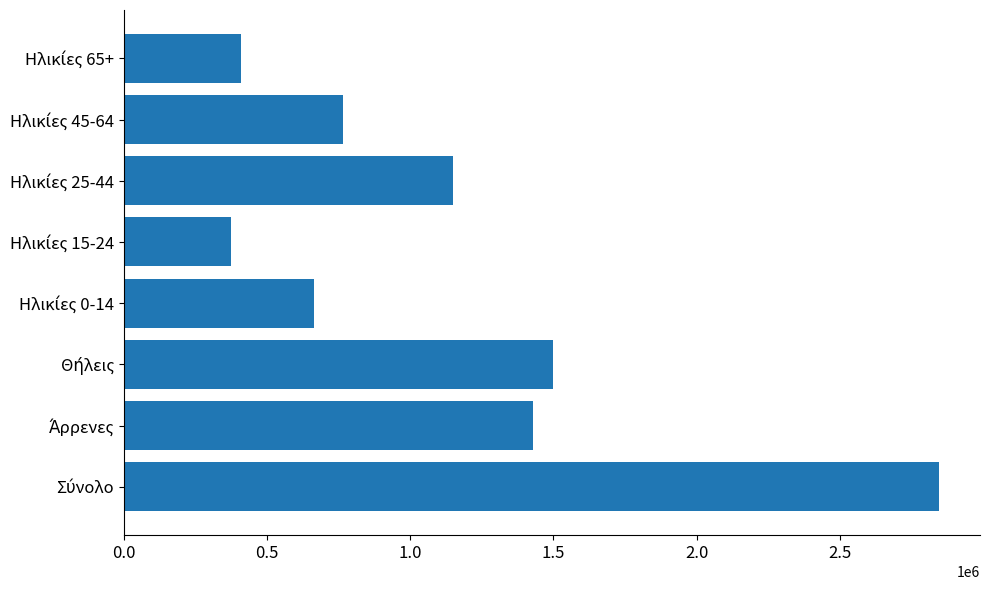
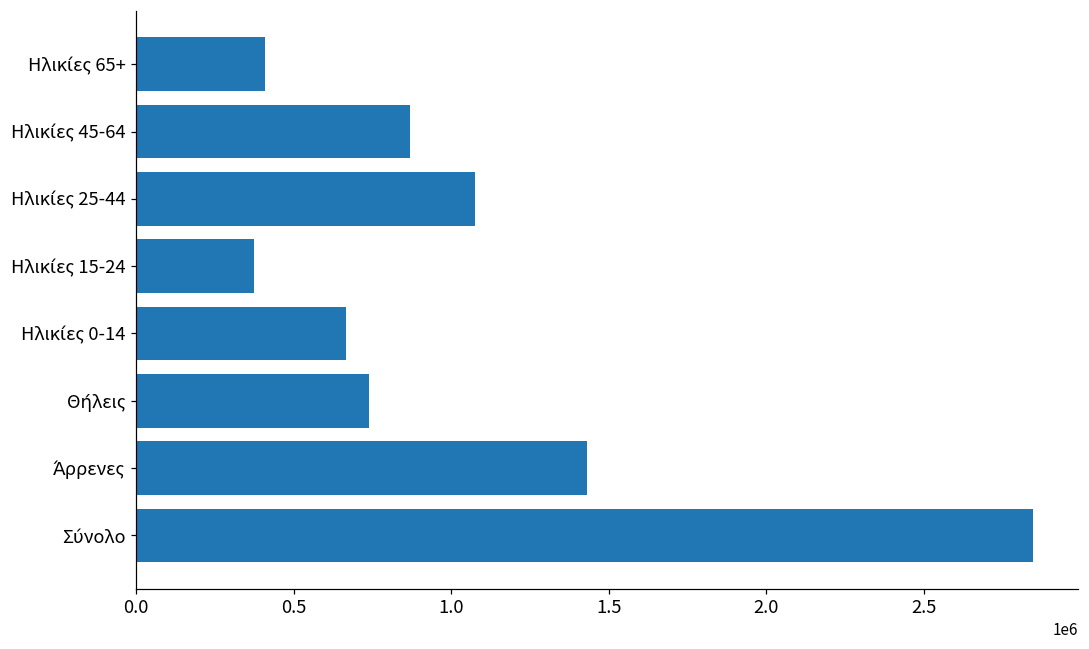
  {
    "Ηλικίες 65+": 410000,
-   "Ηλικίες 45-64": 760000,
-   "Ηλικίες 25-44": 1150000,
+   "Ηλικίες 45-64": 870000,
+   "Ηλικίες 25-44": 1080000,
    "Ηλικίες 15-24": 370000,
    "Ηλικίες 0-14": 660000,
-   "Θήλεις": 1500000,
+   "Θήλεις": 740000,
    "Άρρενες": 1430000,
    "Σύνολο": 2850000
  }
